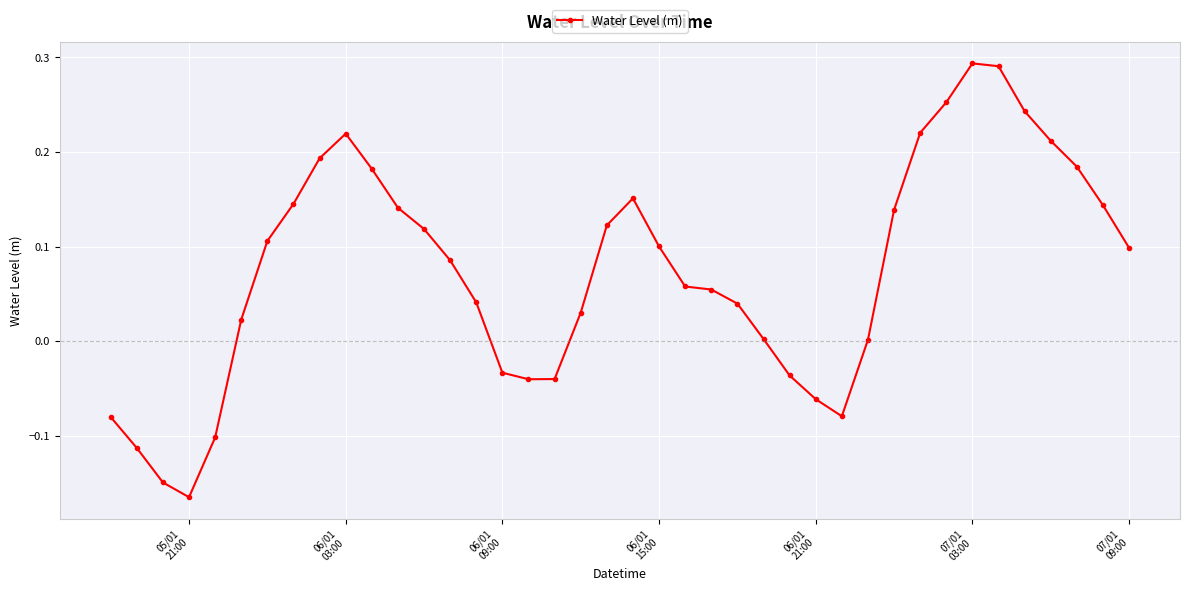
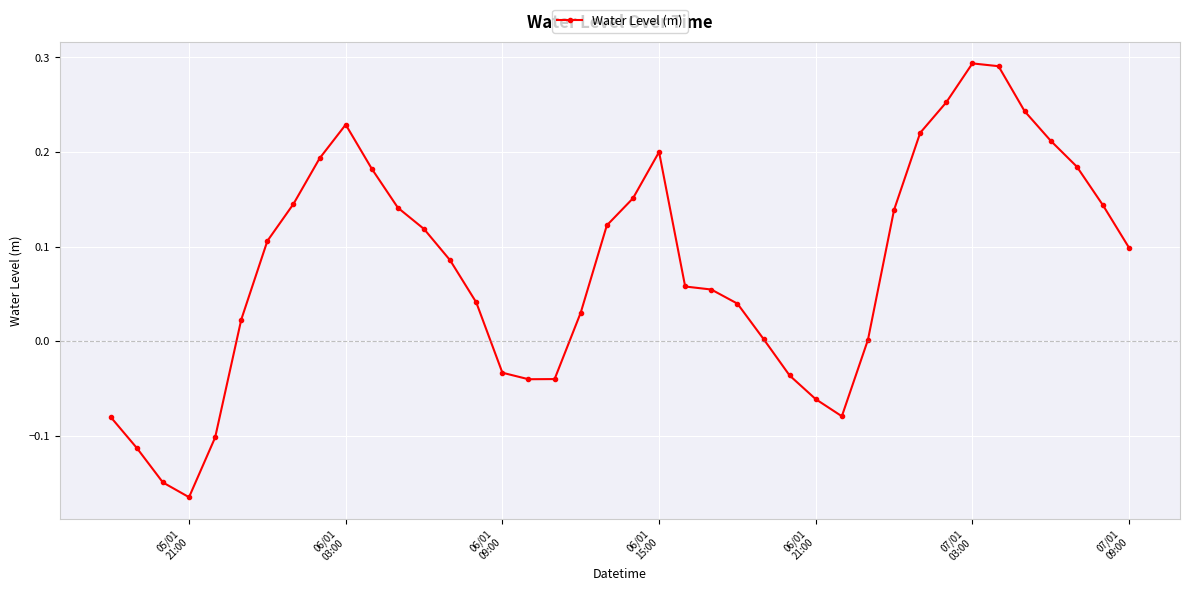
  {
    "05/01 21:00": -0.16,
-   "06/01 03:00": 0.22,
+   "06/01 03:00": 0.23,
    "06/01 09:00": -0.03,
-   "06/01 15:00": 0.10,
+   "06/01 15:00": 0.20,
    "06/01 21:00": -0.06,
    "07/01 03:00": 0.29,
    "07/01 09:00": 0.10
  }
